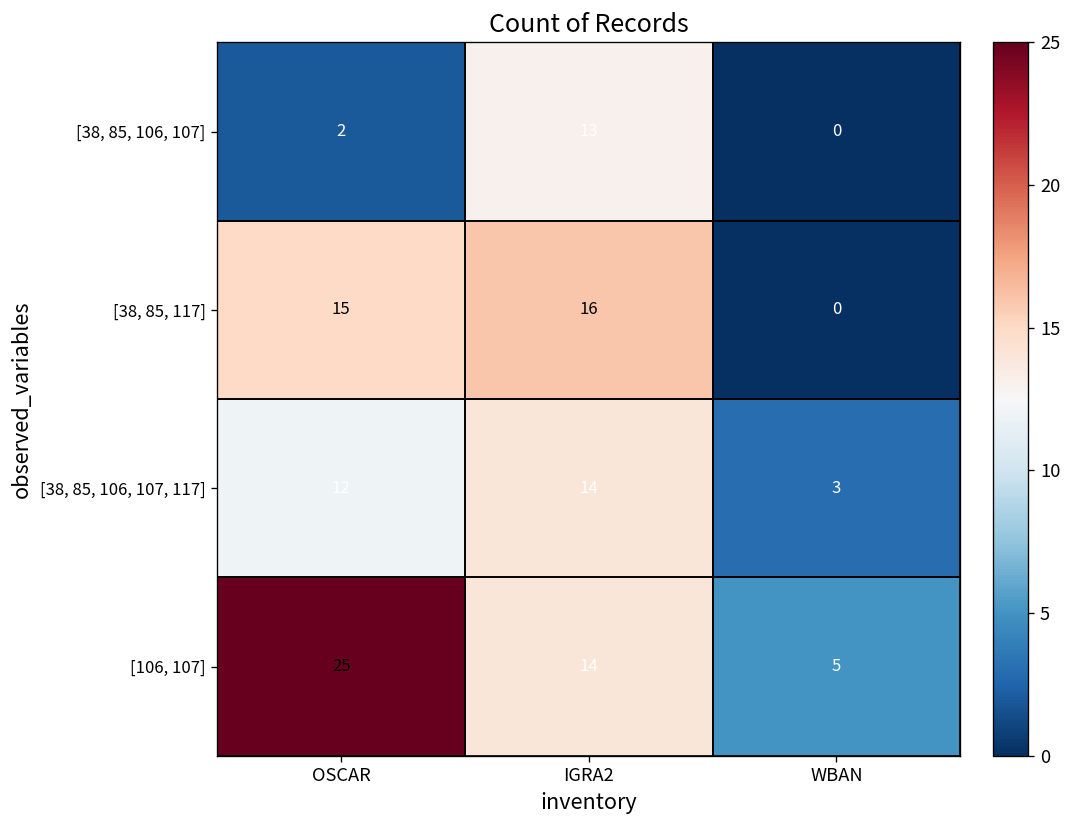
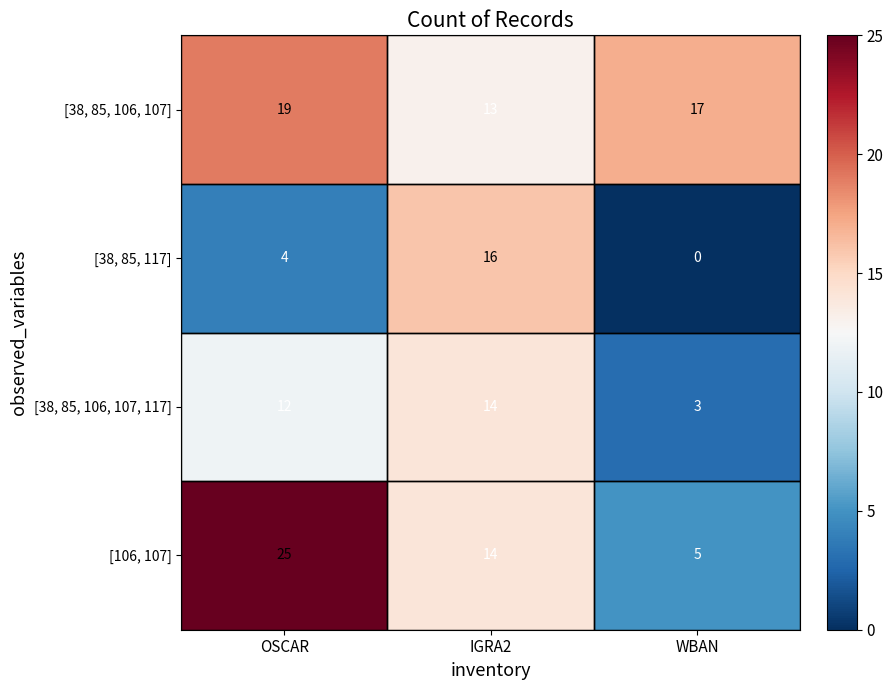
  {
    "[38, 85, 106, 107]": {
-     "OSCAR": 2,
-     "WBAN": 0
+     "OSCAR": 19,
+     "WBAN": 17
    },
    "[38, 85, 117]": {
-     "OSCAR": 15,
+     "OSCAR": 4,
      "IGRA2": 16,
      "WBAN": 0
    },
    "[38, 85, 106, 107, 117]": {
      "WBAN": 3
    },
    "[106, 107]": {
      "OSCAR": 25,
      "WBAN": 5
    }
  }
